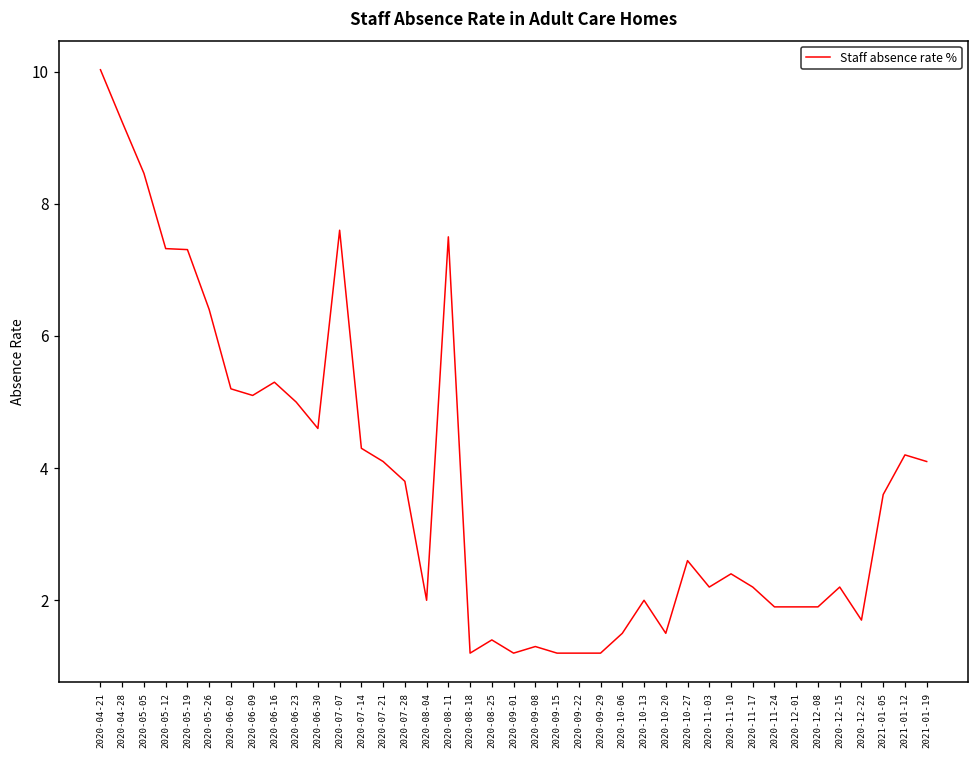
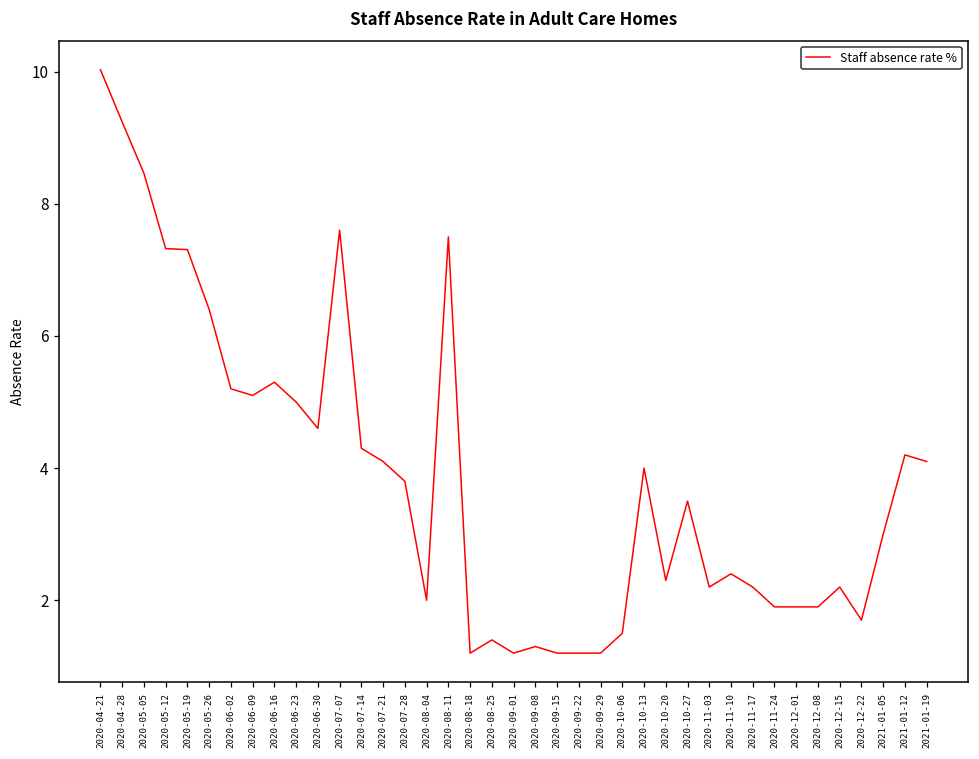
  {
    "2020-04-21": 10.0,
    "2020-04-28": 9.2,
    "2020-05-05": 8.5,
    "2020-05-12": 7.3,
    "2020-05-19": 7.3,
    "2020-05-26": 6.4,
    "2020-06-02": 5.2,
    "2020-06-09": 5.1,
    "2020-06-16": 5.3,
    "2020-06-23": 5.0,
    "2020-06-30": 4.6,
    "2020-07-07": 7.6,
    "2020-07-14": 4.3,
    "2020-07-21": 4.1,
    "2020-07-28": 3.8,
    "2020-08-04": 2.0,
    "2020-08-11": 7.5,
    "2020-08-18": 1.2,
    "2020-08-25": 1.4,
    "2020-09-01": 1.2,
    "2020-09-08": 1.3,
    "2020-09-15": 1.2,
    "2020-09-22": 1.2,
    "2020-09-29": 1.2,
    "2020-10-06": 1.5,
-   "2020-10-13": 2.0,
-   "2020-10-20": 1.5,
-   "2020-10-27": 2.6,
+   "2020-10-13": 4.0,
+   "2020-10-20": 2.3,
+   "2020-10-27": 3.5,
    "2020-11-03": 2.2,
    "2020-11-10": 2.4,
    "2020-11-17": 2.2,
    "2020-11-24": 1.9,
    "2020-12-01": 1.9,
    "2020-12-08": 1.9,
    "2020-12-15": 2.2,
    "2020-12-22": 1.7,
-   "2021-01-05": 3.6,
+   "2021-01-05": 3.0,
    "2021-01-12": 4.2,
    "2021-01-19": 4.1
  }
